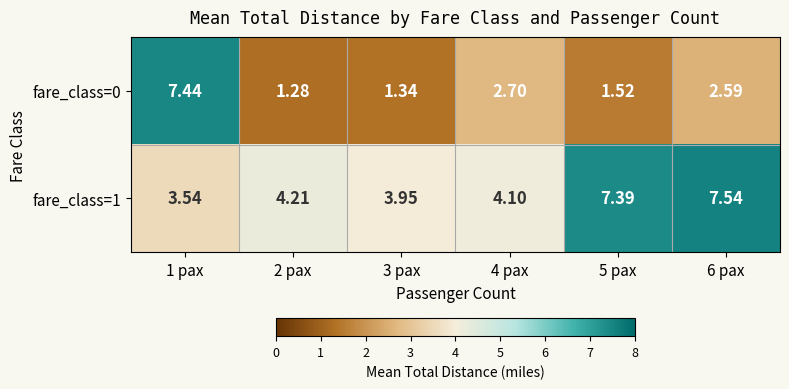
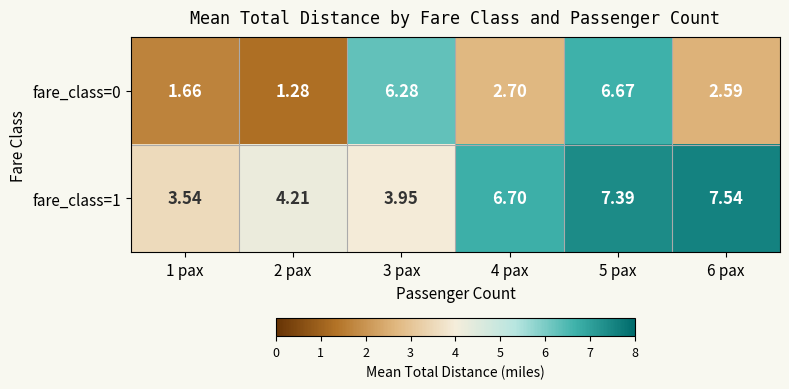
  {
    "fare_class=0": {
-     "1 pax": 7.44,
+     "1 pax": 1.66,
      "2 pax": 1.28,
-     "3 pax": 1.34,
+     "3 pax": 6.28,
      "4 pax": 2.70,
-     "5 pax": 1.52,
+     "5 pax": 6.67,
      "6 pax": 2.59
    },
    "fare_class=1": {
      "1 pax": 3.54,
      "2 pax": 4.21,
      "3 pax": 3.95,
-     "4 pax": 4.10,
+     "4 pax": 6.70,
      "5 pax": 7.39,
      "6 pax": 7.54
    }
  }
